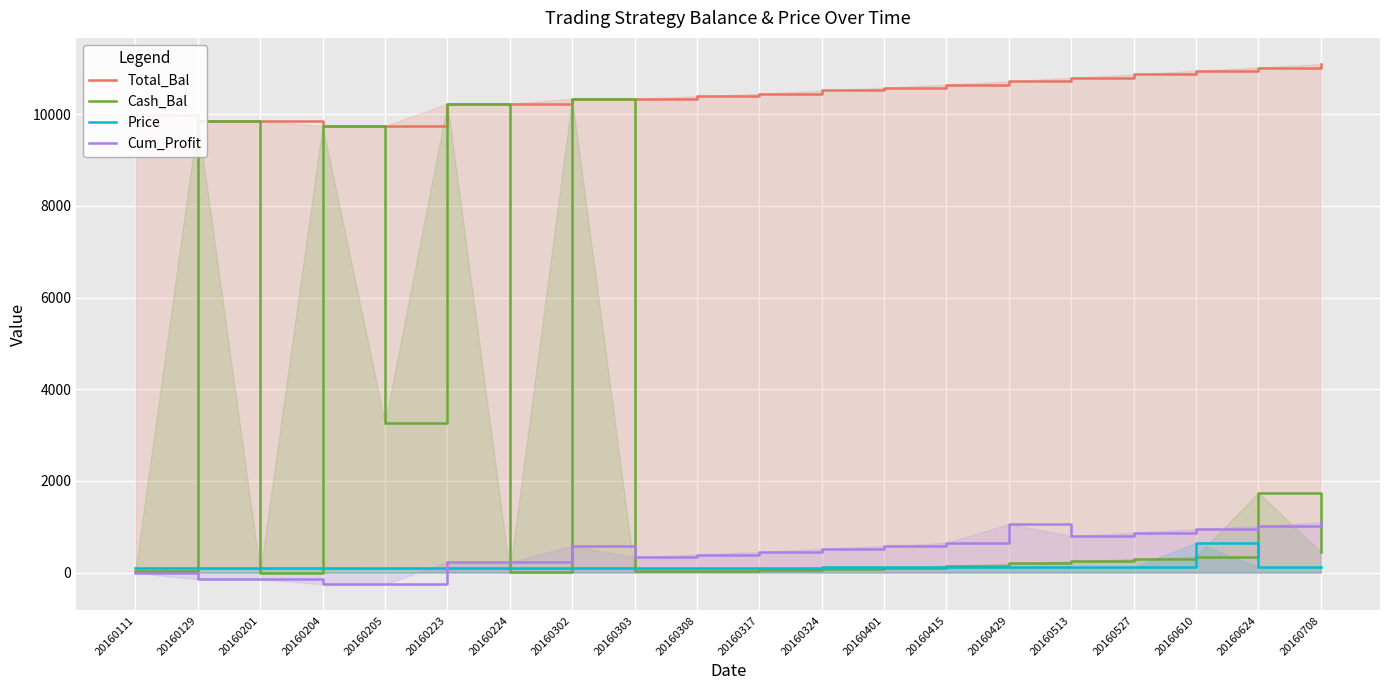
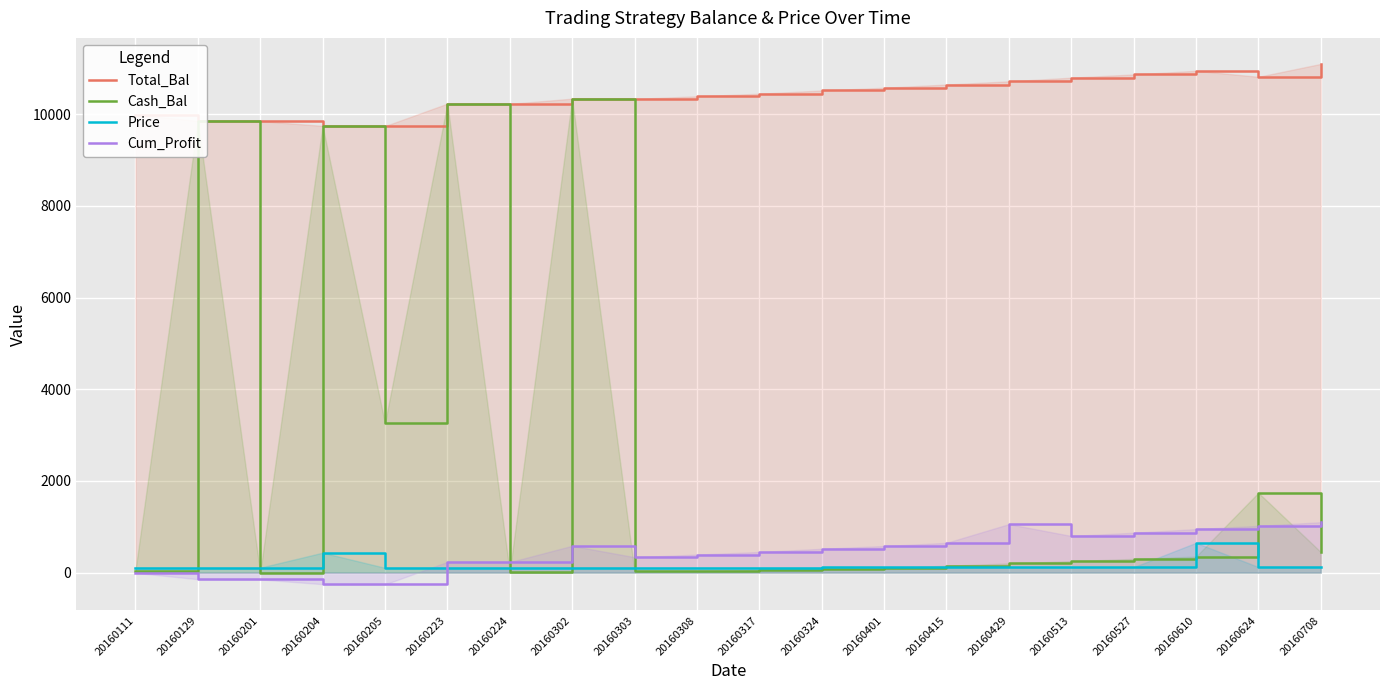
  {
    "Total_Bal": {
      "20160201": 9900,
      "20160205": 9700,
      "20160224": 10200,
      "20160303": 10300,
      "20160308": 10400,
      "20160317": 10500,
      "20160324": 10500,
      "20160401": 10600,
      "20160415": 10700,
      "20160429": 10700,
      "20160513": 10800,
      "20160527": 10900,
      "20160610": 11000,
-     "20160624": 11000,
+     "20160624": 10800,
      "20160708": 11100
    },
    "Cash_Bal": {
      "20160205": 3300,
      "20160224": 0,
      "20160303": 0,
      "20160308": 0,
      "20160429": 200,
      "20160513": 300,
      "20160527": 300,
      "20160610": 400,
      "20160624": 1700,
      "20160708": 500
    },
    "Price": {
      "20160111": 100,
      "20160129": 100,
      "20160201": 100,
-     "20160204": 100,
+     "20160204": 400,
      "20160205": 100,
      "20160223": 100,
      "20160224": 100,
      "20160302": 100,
      "20160303": 100,
      "20160308": 100,
      "20160429": 100,
      "20160513": 100,
      "20160527": 100,
      "20160610": 700,
      "20160624": 100,
      "20160708": 100
    }
  }
